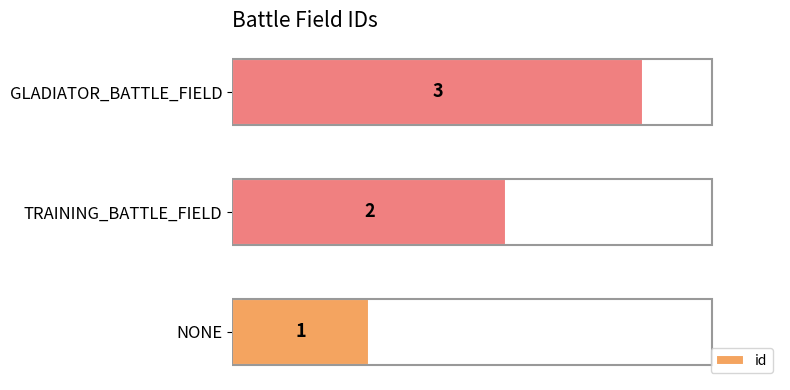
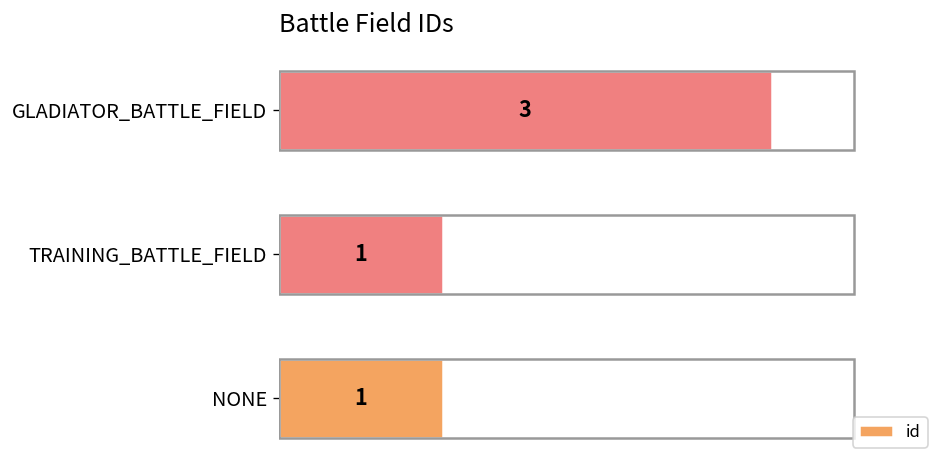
  {
    "GLADIATOR_BATTLE_FIELD": 3,
-   "TRAINING_BATTLE_FIELD": 2,
+   "TRAINING_BATTLE_FIELD": 1,
    "NONE": 1
  }
